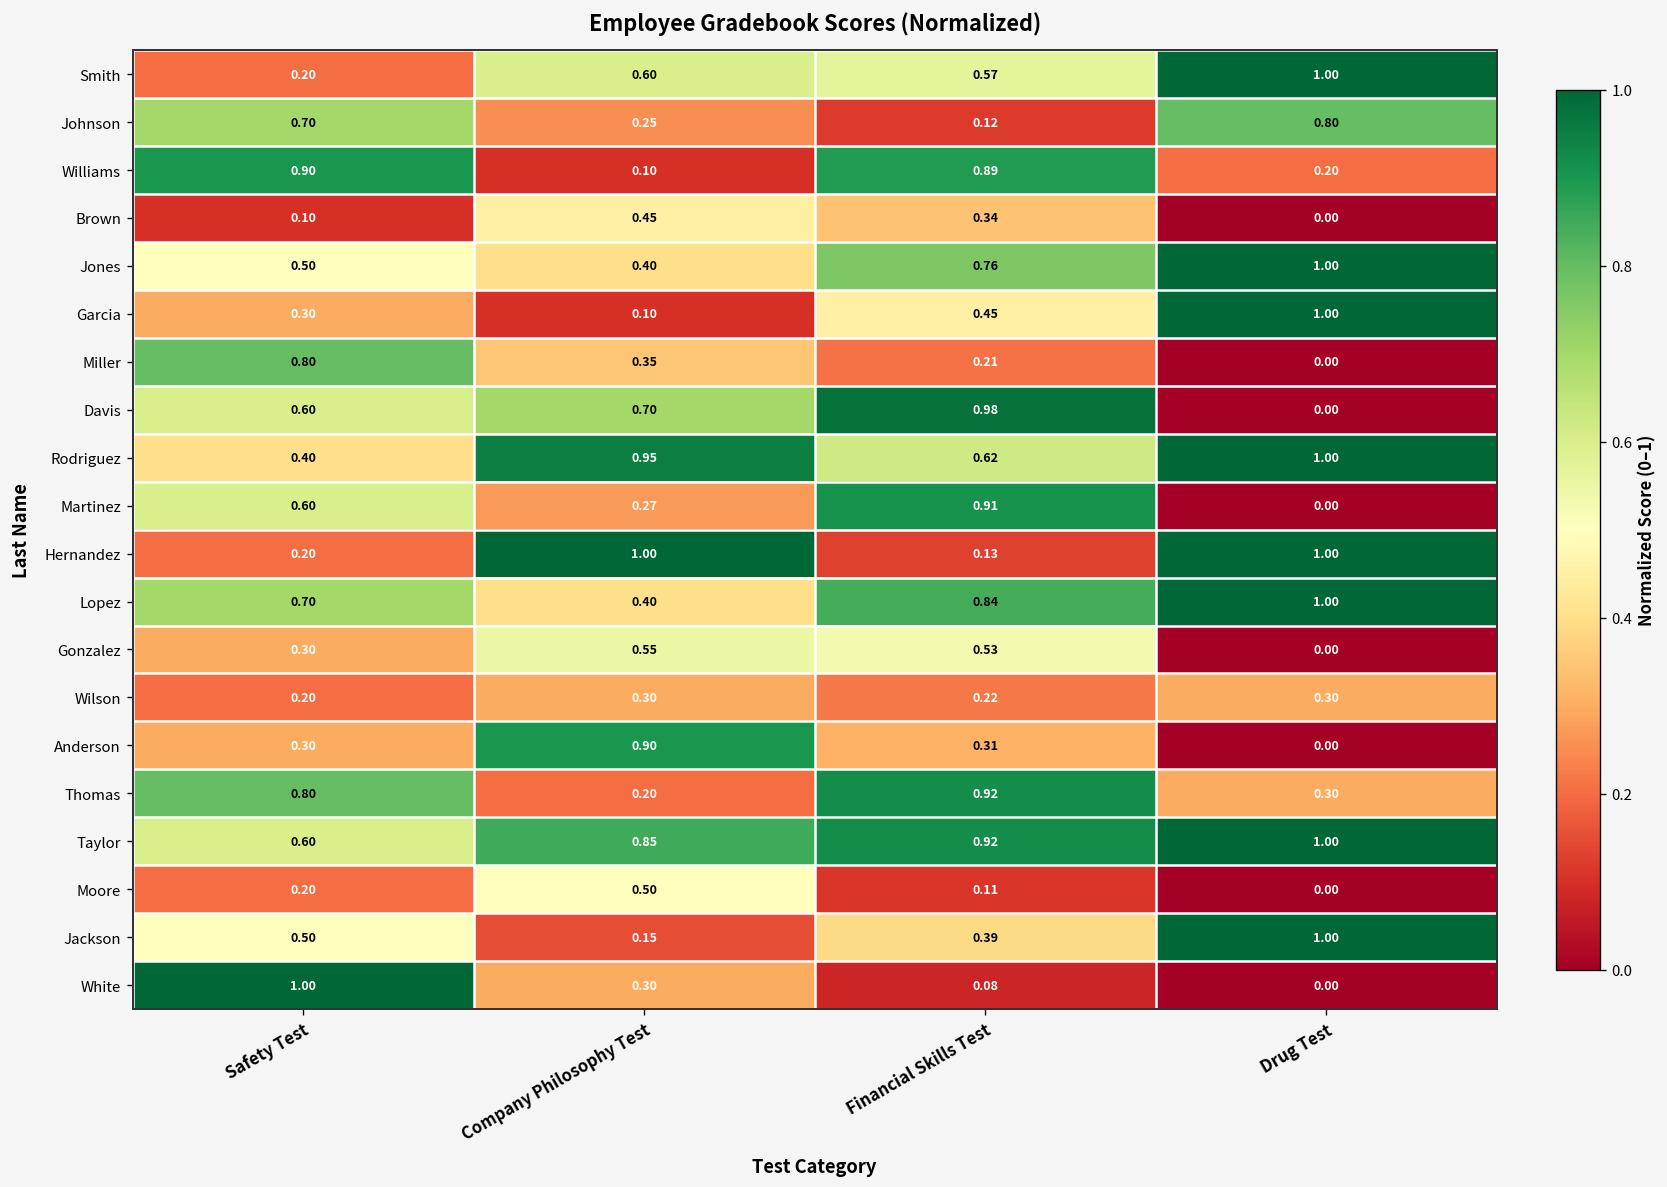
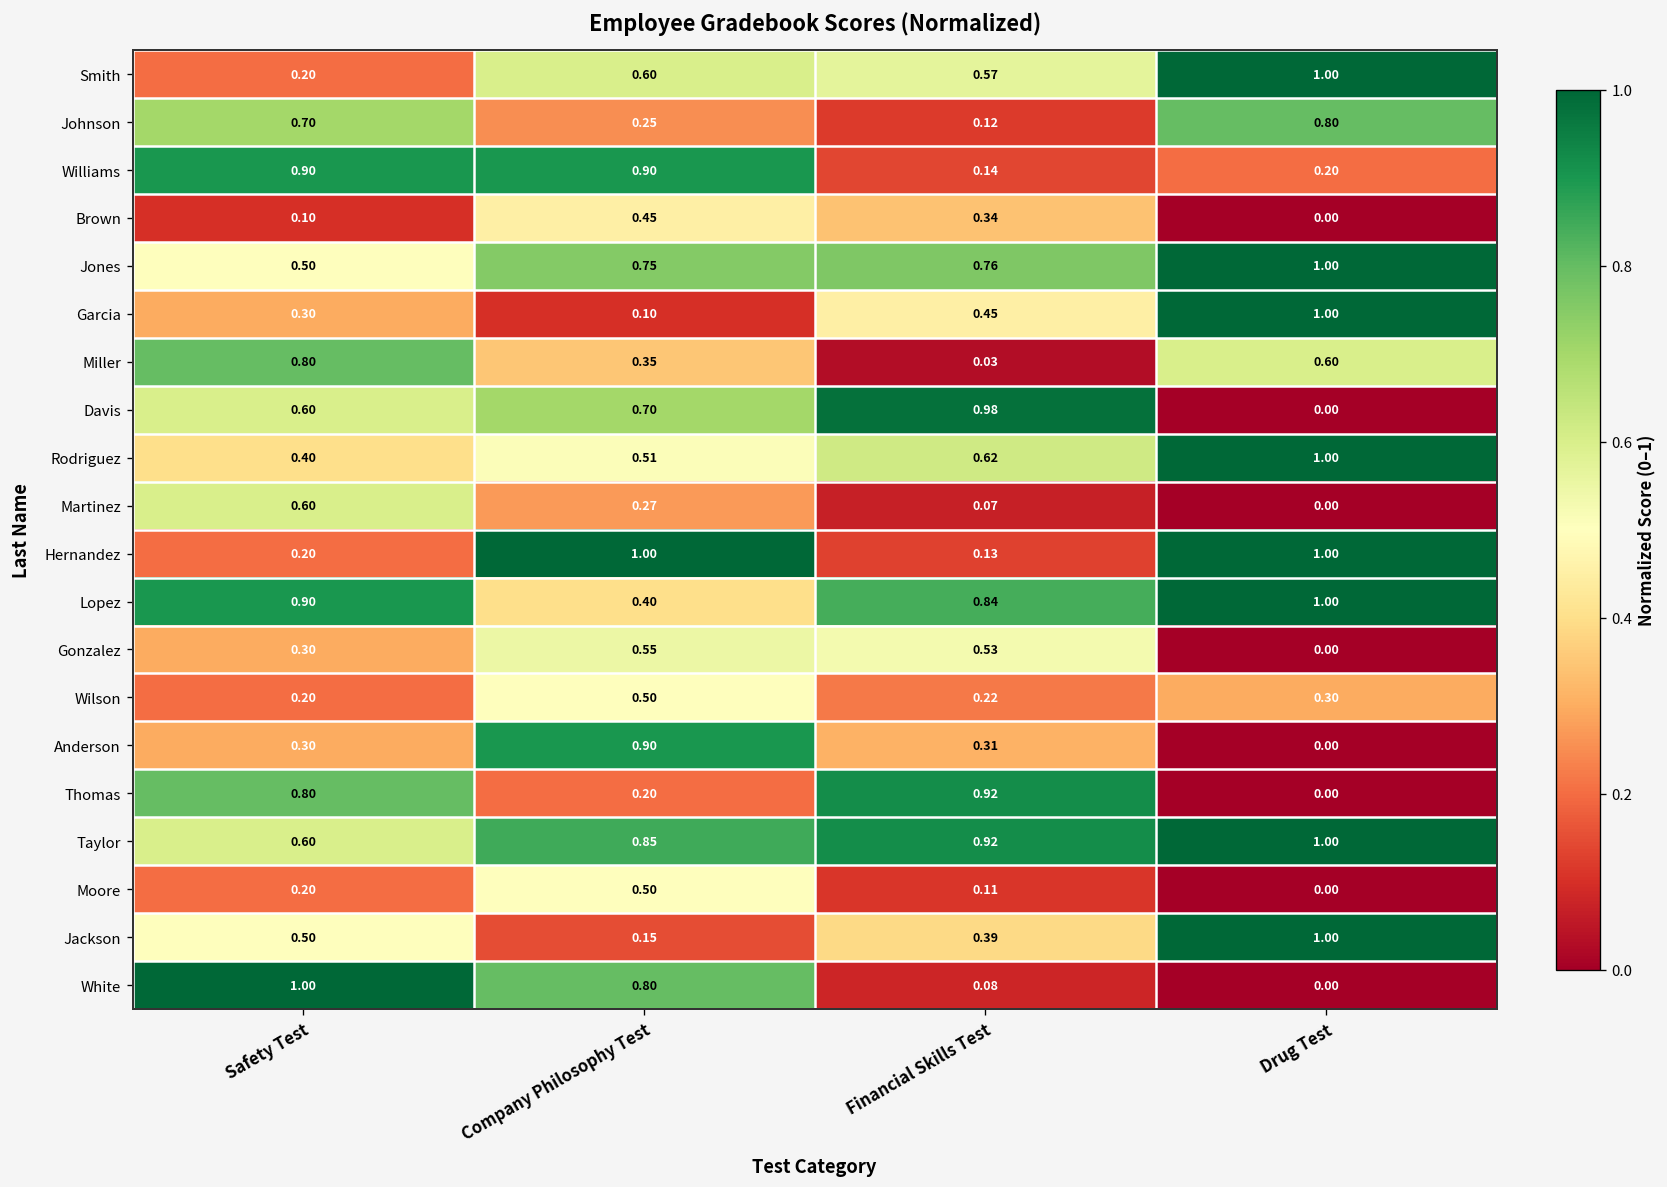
  {
    "Smith": {
      "Safety Test": 0.20,
      "Company Philosophy Test": 0.60,
      "Financial Skills Test": 0.57,
      "Drug Test": 1.00
    },
    "Johnson": {
      "Safety Test": 0.70,
      "Company Philosophy Test": 0.25,
      "Financial Skills Test": 0.12,
      "Drug Test": 0.80
    },
    "Williams": {
      "Safety Test": 0.90,
-     "Company Philosophy Test": 0.10,
-     "Financial Skills Test": 0.89,
+     "Company Philosophy Test": 0.90,
+     "Financial Skills Test": 0.14,
      "Drug Test": 0.20
    },
    "Brown": {
      "Safety Test": 0.10,
      "Company Philosophy Test": 0.45,
      "Financial Skills Test": 0.34,
      "Drug Test": 0.00
    },
    "Jones": {
      "Safety Test": 0.50,
-     "Company Philosophy Test": 0.40,
+     "Company Philosophy Test": 0.75,
      "Financial Skills Test": 0.76,
      "Drug Test": 1.00
    },
    "Garcia": {
      "Safety Test": 0.30,
      "Company Philosophy Test": 0.10,
      "Financial Skills Test": 0.45,
      "Drug Test": 1.00
    },
    "Miller": {
      "Safety Test": 0.80,
      "Company Philosophy Test": 0.35,
-     "Financial Skills Test": 0.21,
-     "Drug Test": 0.00
+     "Financial Skills Test": 0.03,
+     "Drug Test": 0.60
    },
    "Davis": {
      "Safety Test": 0.60,
      "Company Philosophy Test": 0.70,
      "Financial Skills Test": 0.98,
      "Drug Test": 0.00
    },
    "Rodriguez": {
      "Safety Test": 0.40,
-     "Company Philosophy Test": 0.95,
+     "Company Philosophy Test": 0.51,
      "Financial Skills Test": 0.62,
      "Drug Test": 1.00
    },
    "Martinez": {
      "Safety Test": 0.60,
      "Company Philosophy Test": 0.27,
-     "Financial Skills Test": 0.91,
+     "Financial Skills Test": 0.07,
      "Drug Test": 0.00
    },
    "Hernandez": {
      "Safety Test": 0.20,
      "Company Philosophy Test": 1.00,
      "Financial Skills Test": 0.13,
      "Drug Test": 1.00
    },
    "Lopez": {
-     "Safety Test": 0.70,
+     "Safety Test": 0.90,
      "Company Philosophy Test": 0.40,
      "Financial Skills Test": 0.84,
      "Drug Test": 1.00
    },
    "Gonzalez": {
      "Safety Test": 0.30,
      "Company Philosophy Test": 0.55,
      "Financial Skills Test": 0.53,
      "Drug Test": 0.00
    },
    "Wilson": {
      "Safety Test": 0.20,
-     "Company Philosophy Test": 0.30,
+     "Company Philosophy Test": 0.50,
      "Financial Skills Test": 0.22,
      "Drug Test": 0.30
    },
    "Anderson": {
      "Safety Test": 0.30,
      "Company Philosophy Test": 0.90,
      "Financial Skills Test": 0.31,
      "Drug Test": 0.00
    },
    "Thomas": {
      "Safety Test": 0.80,
      "Company Philosophy Test": 0.20,
      "Financial Skills Test": 0.92,
-     "Drug Test": 0.30
+     "Drug Test": 0.00
    },
    "Taylor": {
      "Safety Test": 0.60,
      "Company Philosophy Test": 0.85,
      "Financial Skills Test": 0.92,
      "Drug Test": 1.00
    },
    "Moore": {
      "Safety Test": 0.20,
      "Company Philosophy Test": 0.50,
      "Financial Skills Test": 0.11,
      "Drug Test": 0.00
    },
    "Jackson": {
      "Safety Test": 0.50,
      "Company Philosophy Test": 0.15,
      "Financial Skills Test": 0.39,
      "Drug Test": 1.00
    },
    "White": {
      "Safety Test": 1.00,
-     "Company Philosophy Test": 0.30,
+     "Company Philosophy Test": 0.80,
      "Financial Skills Test": 0.08,
      "Drug Test": 0.00
    }
  }
